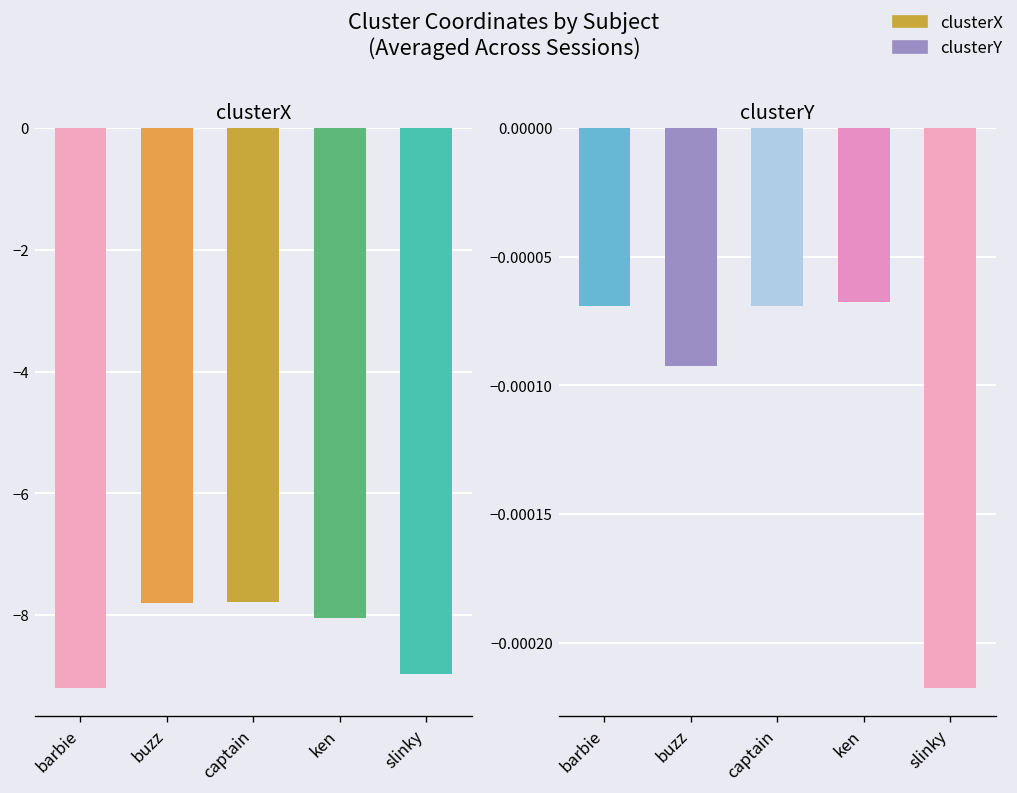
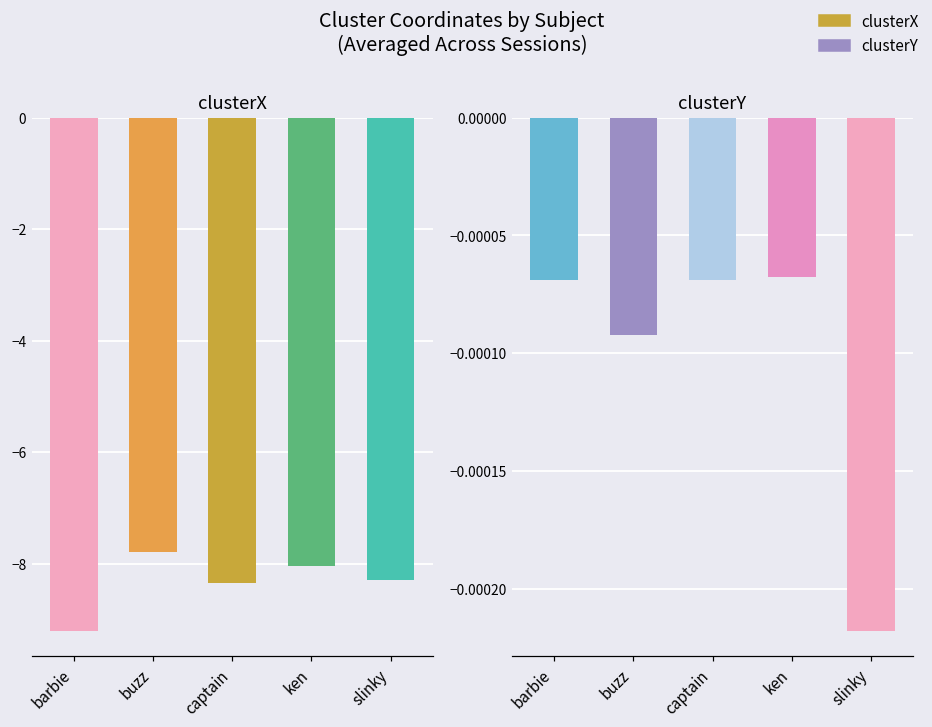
  {
    "clusterX": {
      "barbie": -9.2,
      "buzz": -7.8,
-     "captain": -7.8,
+     "captain": -8.4,
      "ken": -8.0,
-     "slinky": -9.0
+     "slinky": -8.3
    },
    "clusterY": {
      "barbie": -0.000069,
      "buzz": -0.000092,
      "captain": -0.000069,
      "ken": -0.000068,
      "slinky": -0.000218
    }
  }
